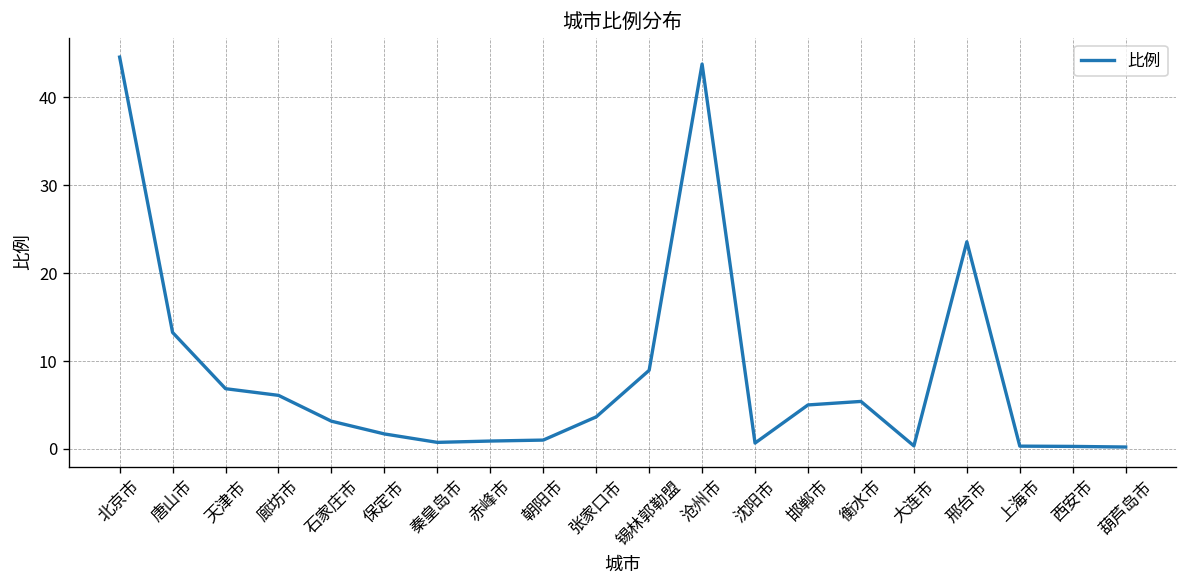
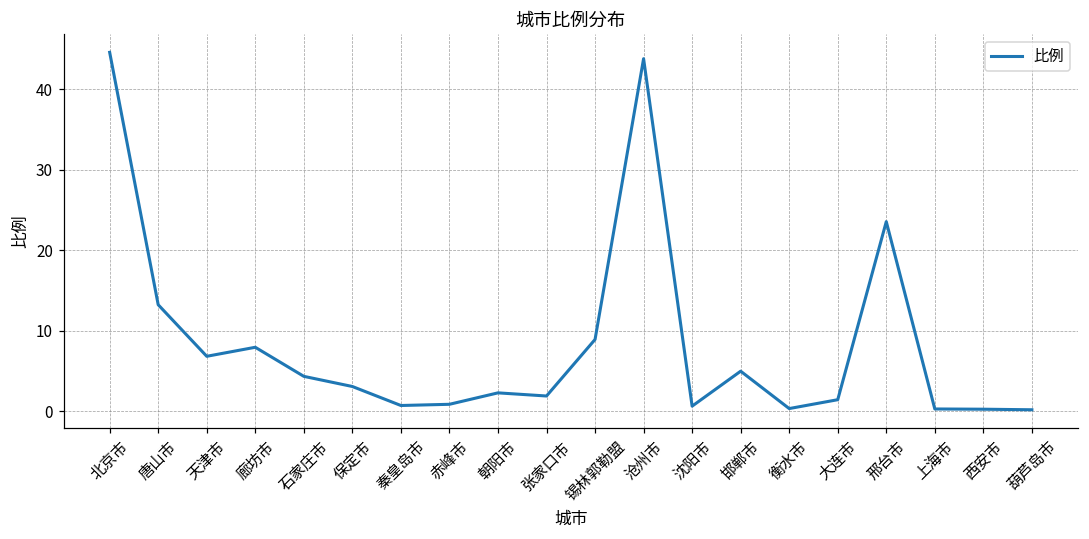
  {
    "北京市": 45,
    "唐山市": 13,
    "天津市": 7,
-   "廊坊市": 6,
-   "石家庄市": 3,
-   "保定市": 2,
+   "廊坊市": 8,
+   "石家庄市": 4,
+   "保定市": 3,
    "秦皇岛市": 1,
    "赤峰市": 1,
-   "朝阳市": 1,
-   "张家口市": 4,
+   "朝阳市": 2,
+   "张家口市": 2,
    "锡林郭勒盟": 9,
    "沧州市": 44,
    "沈阳市": 1,
    "邯郸市": 5,
-   "衡水市": 5,
-   "大连市": 0,
+   "衡水市": 0,
+   "大连市": 1,
    "邢台市": 24,
    "上海市": 0,
    "西安市": 0,
    "葫芦岛市": 0
  }
